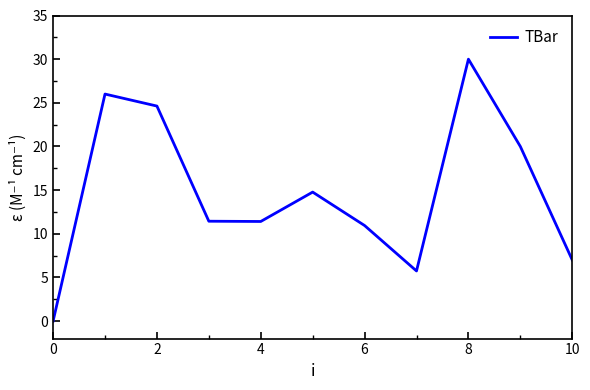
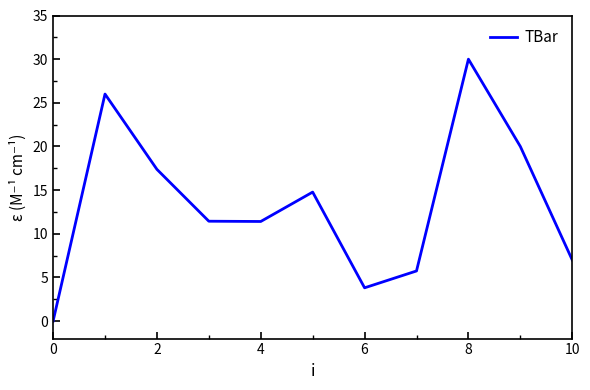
  {
    "0": 0,
-   "2": 25,
+   "2": 17,
    "4": 11,
-   "6": 11,
+   "6": 4,
    "8": 30,
    "10": 7
  }
